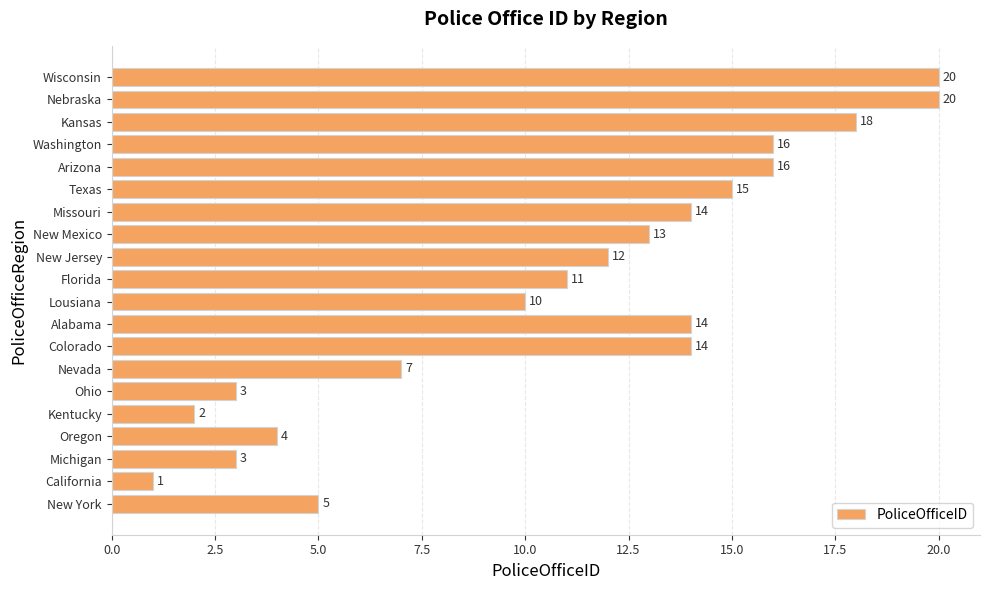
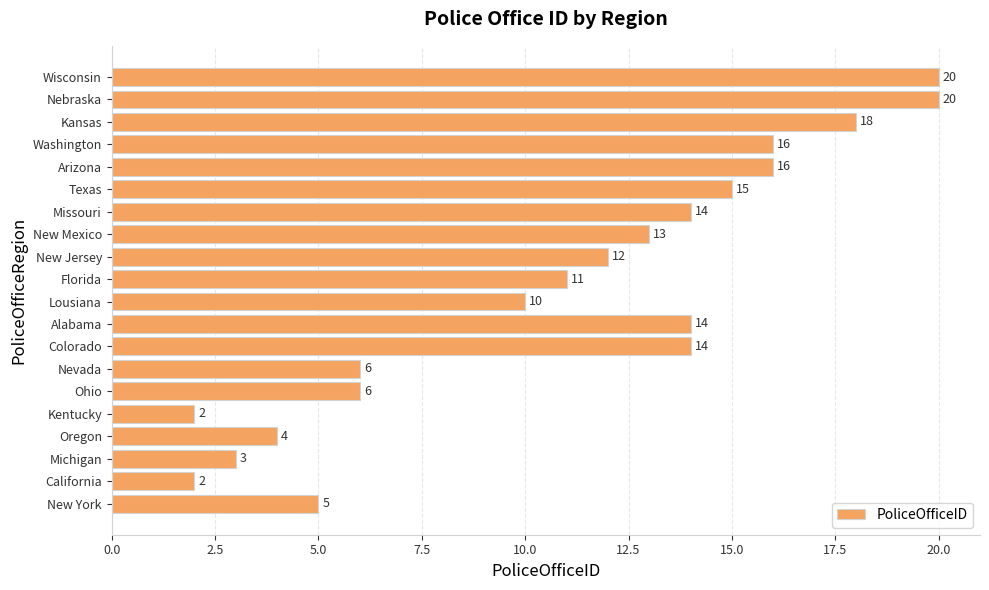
  {
    "Wisconsin": 20,
    "Nebraska": 20,
    "Kansas": 18,
    "Washington": 16,
    "Arizona": 16,
    "Texas": 15,
    "Missouri": 14,
    "New Mexico": 13,
    "New Jersey": 12,
    "Florida": 11,
    "Lousiana": 10,
    "Alabama": 14,
    "Colorado": 14,
-   "Nevada": 7,
-   "Ohio": 3,
+   "Nevada": 6,
+   "Ohio": 6,
    "Kentucky": 2,
    "Oregon": 4,
    "Michigan": 3,
-   "California": 1,
+   "California": 2,
    "New York": 5
  }
